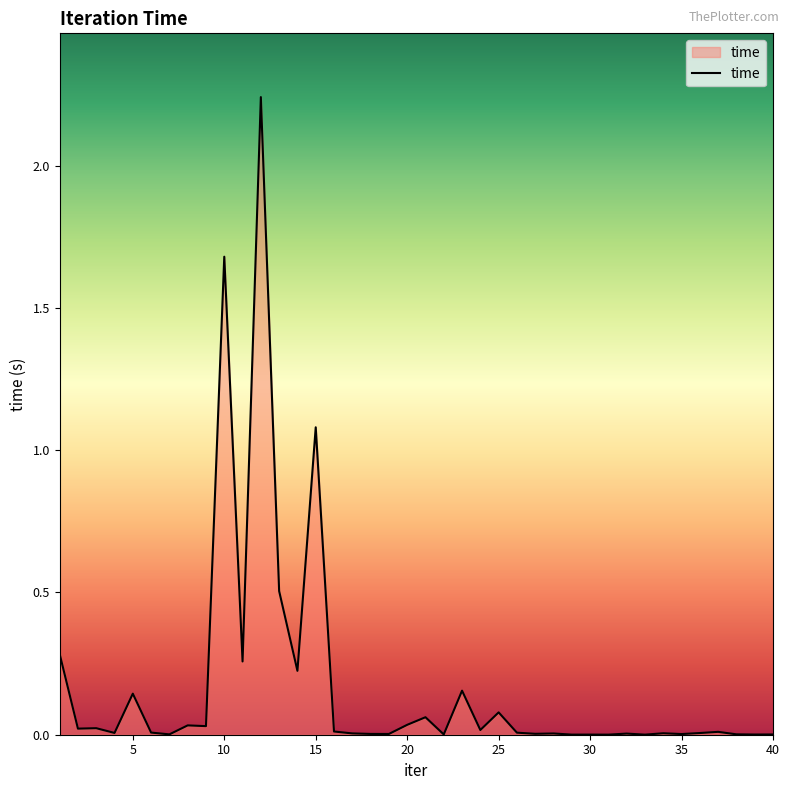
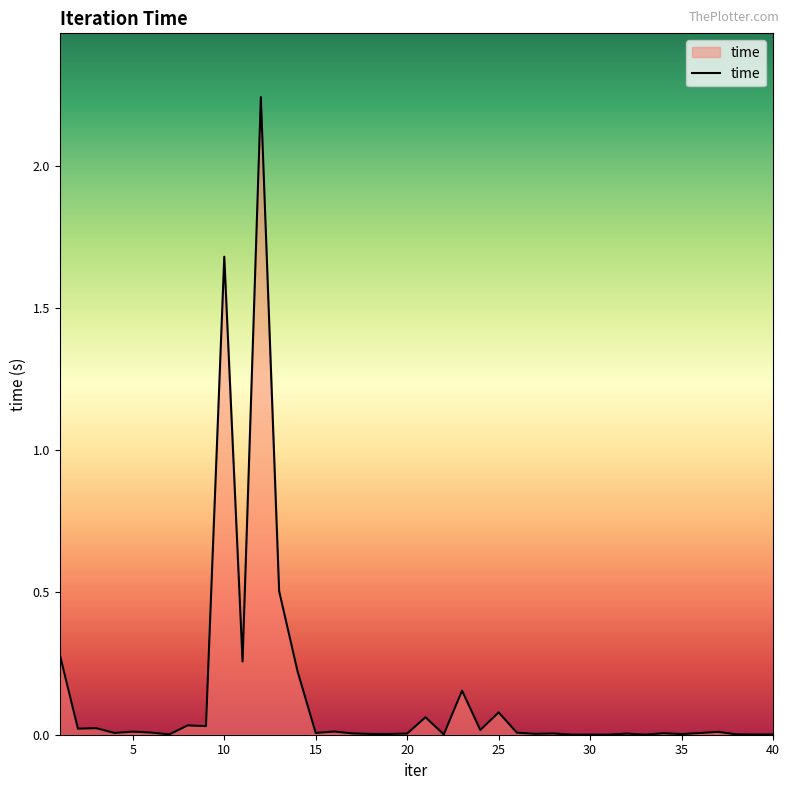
  {
-   "5": 0.14,
+   "5": 0.01,
    "10": 1.68,
-   "15": 1.08,
-   "20": 0.03,
+   "15": 0.01,
+   "20": 0.00,
    "25": 0.08,
    "30": 0.00,
    "35": 0.00,
    "40": 0.00
  }
